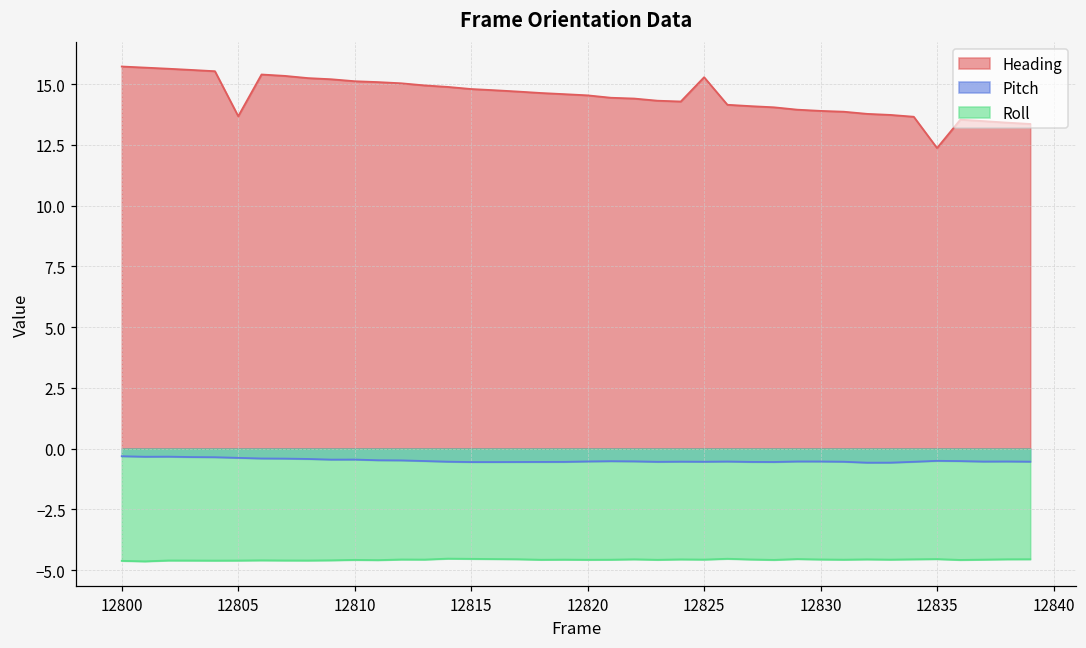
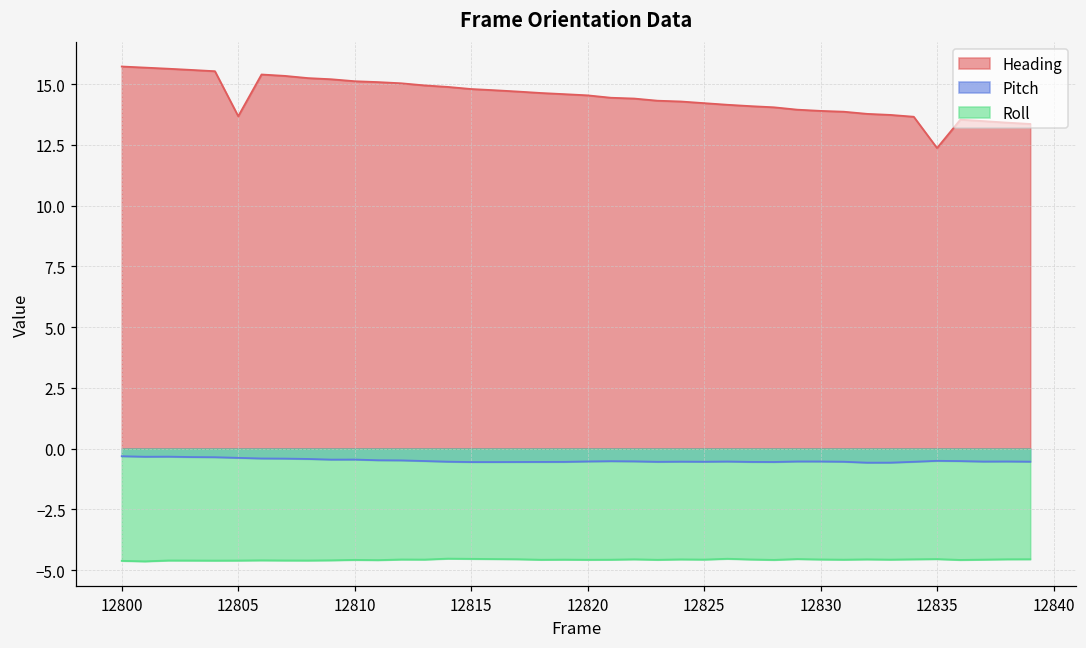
  {
    "Heading": {
      "12800": 15.7,
      "12805": 13.7,
      "12810": 15.1,
      "12815": 14.8,
      "12820": 14.5,
-     "12825": 15.3,
+     "12825": 14.2,
      "12830": 13.9,
      "12835": 12.4
    }
  }
